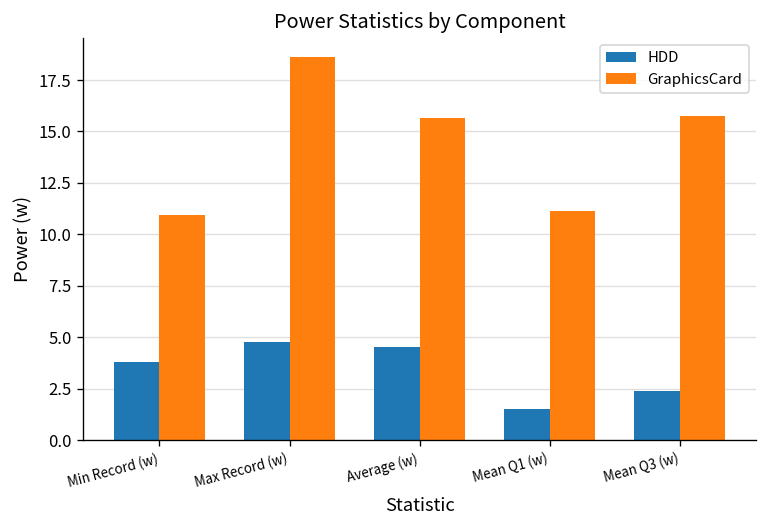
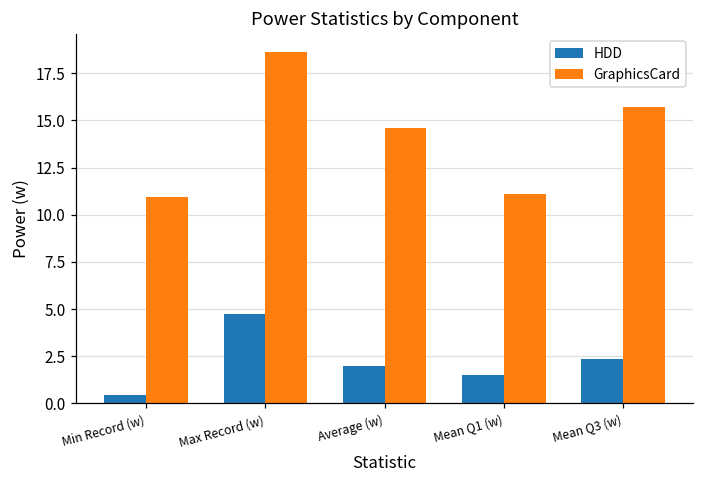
  {
    "HDD": {
-     "Min Record (w)": 3.8,
+     "Min Record (w)": 0.4,
      "Max Record (w)": 4.8,
-     "Average (w)": 4.5,
+     "Average (w)": 2.0,
      "Mean Q1 (w)": 1.5,
      "Mean Q3 (w)": 2.4
    },
    "GraphicsCard": {
      "Min Record (w)": 10.9,
      "Max Record (w)": 18.6,
-     "Average (w)": 15.7,
+     "Average (w)": 14.6,
      "Mean Q1 (w)": 11.1,
      "Mean Q3 (w)": 15.7
    }
  }
